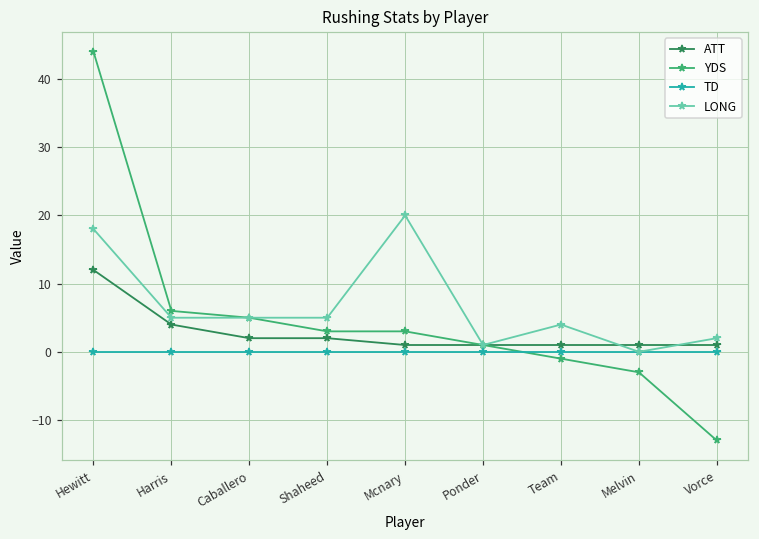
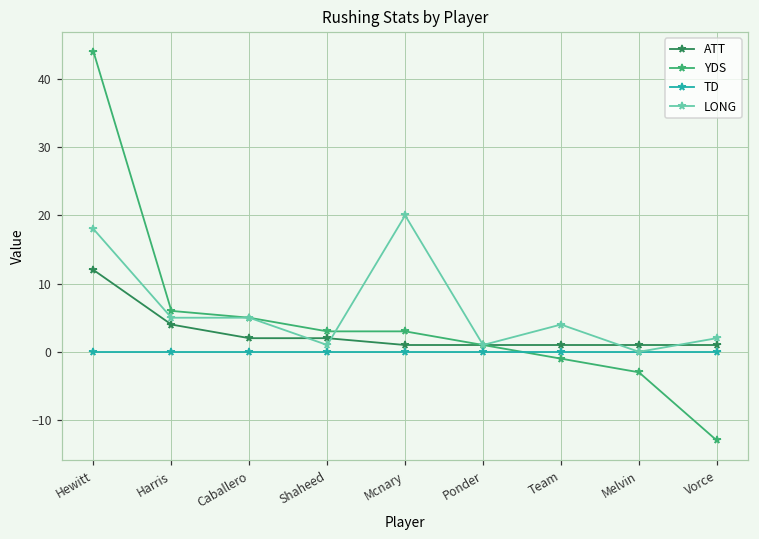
  {
    "TD": {
      "Hewitt": 0,
      "Harris": 0,
      "Caballero": 0,
      "Shaheed": 0,
      "Mcnary": 0,
      "Ponder": 0,
      "Team": 0,
      "Vorce": 0
    },
    "LONG": {
      "Hewitt": 18,
      "Harris": 5,
-     "Shaheed": 5,
+     "Shaheed": 1,
      "Mcnary": 20,
      "Team": 4,
      "Vorce": 2
    }
  }
